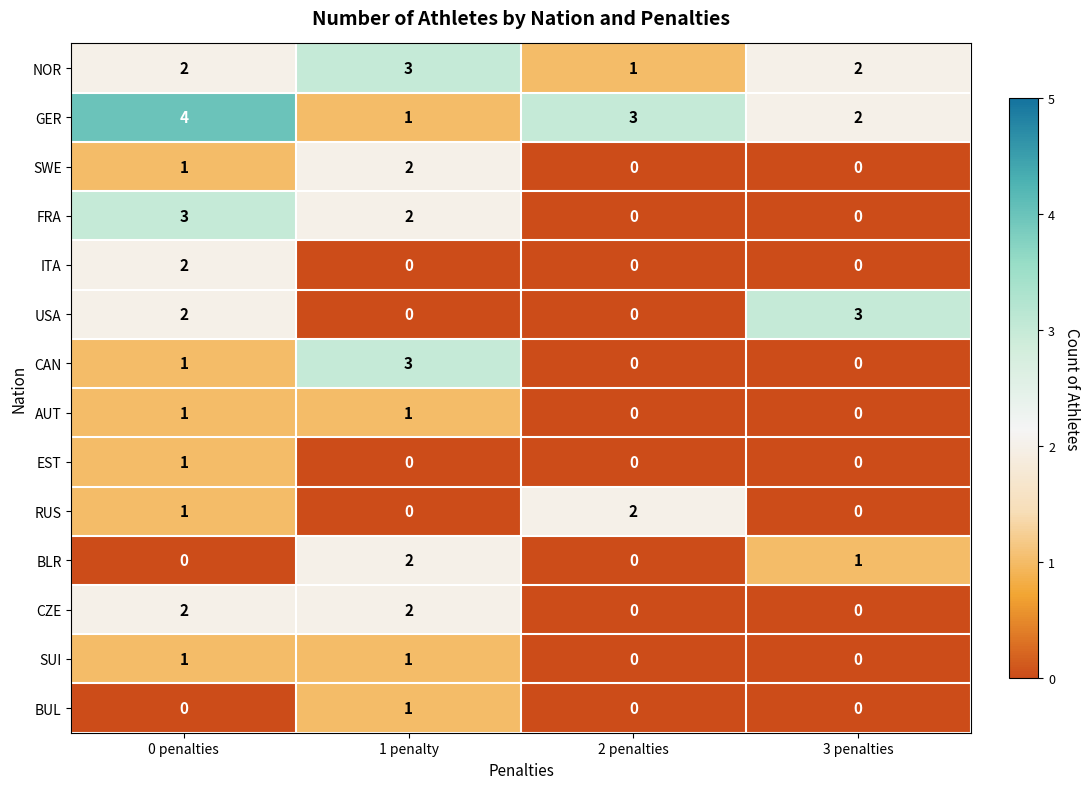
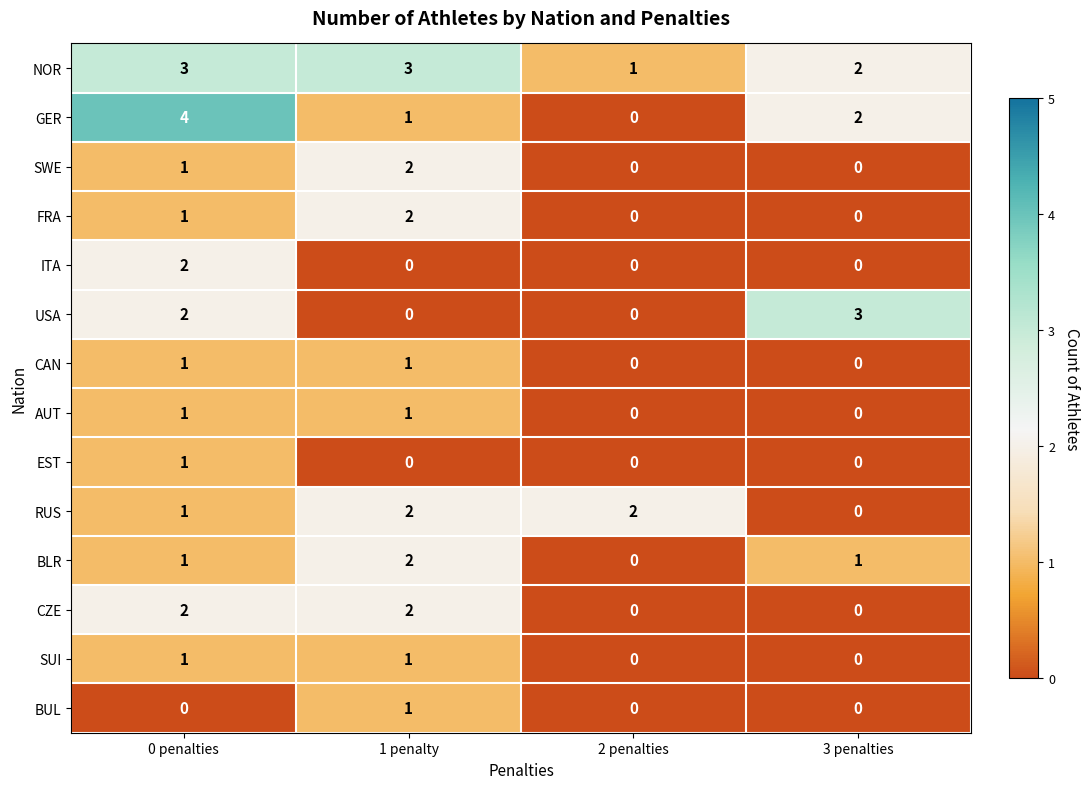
  {
    "NOR": {
-     "0 penalties": 2,
+     "0 penalties": 3,
      "1 penalty": 3,
      "2 penalties": 1,
      "3 penalties": 2
    },
    "GER": {
      "0 penalties": 4,
      "1 penalty": 1,
-     "2 penalties": 3,
+     "2 penalties": 0,
      "3 penalties": 2
    },
    "SWE": {
      "0 penalties": 1,
      "1 penalty": 2,
      "2 penalties": 0,
      "3 penalties": 0
    },
    "FRA": {
-     "0 penalties": 3,
+     "0 penalties": 1,
      "1 penalty": 2,
      "2 penalties": 0,
      "3 penalties": 0
    },
    "ITA": {
      "0 penalties": 2,
      "1 penalty": 0,
      "2 penalties": 0,
      "3 penalties": 0
    },
    "USA": {
      "0 penalties": 2,
      "1 penalty": 0,
      "2 penalties": 0,
      "3 penalties": 3
    },
    "CAN": {
      "0 penalties": 1,
-     "1 penalty": 3,
+     "1 penalty": 1,
      "2 penalties": 0,
      "3 penalties": 0
    },
    "AUT": {
      "0 penalties": 1,
      "1 penalty": 1,
      "2 penalties": 0,
      "3 penalties": 0
    },
    "EST": {
      "0 penalties": 1,
      "1 penalty": 0,
      "2 penalties": 0,
      "3 penalties": 0
    },
    "RUS": {
      "0 penalties": 1,
-     "1 penalty": 0,
+     "1 penalty": 2,
      "2 penalties": 2,
      "3 penalties": 0
    },
    "BLR": {
-     "0 penalties": 0,
+     "0 penalties": 1,
      "1 penalty": 2,
      "2 penalties": 0,
      "3 penalties": 1
    },
    "CZE": {
      "0 penalties": 2,
      "1 penalty": 2,
      "2 penalties": 0,
      "3 penalties": 0
    },
    "SUI": {
      "0 penalties": 1,
      "1 penalty": 1,
      "2 penalties": 0,
      "3 penalties": 0
    },
    "BUL": {
      "0 penalties": 0,
      "1 penalty": 1,
      "2 penalties": 0,
      "3 penalties": 0
    }
  }
